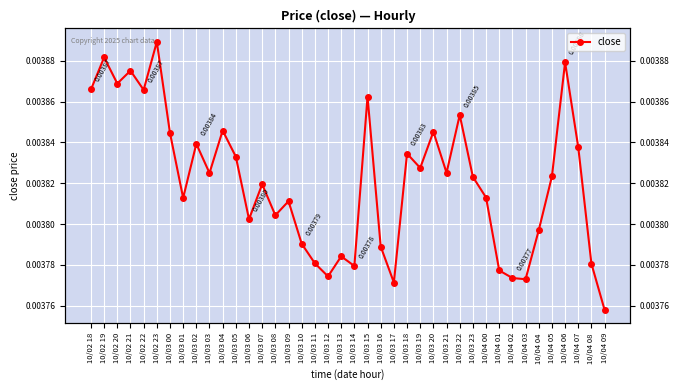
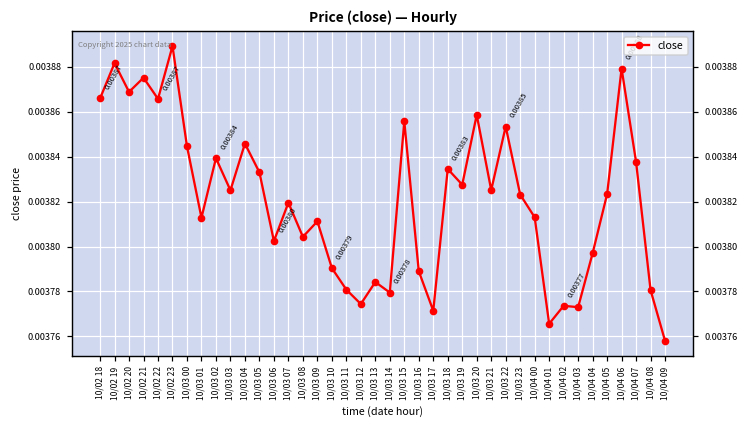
  {
    "10/02 21": 0.003875,
    "10/03 01": 0.003813,
    "10/03 03": 0.003825,
    "10/03 05": 0.003833,
    "10/03 09": 0.003811,
    "10/03 11": 0.003781,
    "10/03 12": 0.003774,
-   "10/03 15": 0.003862,
+   "10/03 15": 0.003856,
    "10/03 17": 0.003771,
-   "10/03 20": 0.003845,
+   "10/03 20": 0.003859,
    "10/03 21": 0.003825,
    "10/03 23": 0.003823,
    "10/04 00": 0.003813,
-   "10/04 01": 0.003777,
+   "10/04 01": 0.003766,
    "10/04 04": 0.003797,
    "10/04 05": 0.003823,
    "10/04 07": 0.003838,
    "10/04 08": 0.003781,
    "10/04 09": 0.003758
  }
